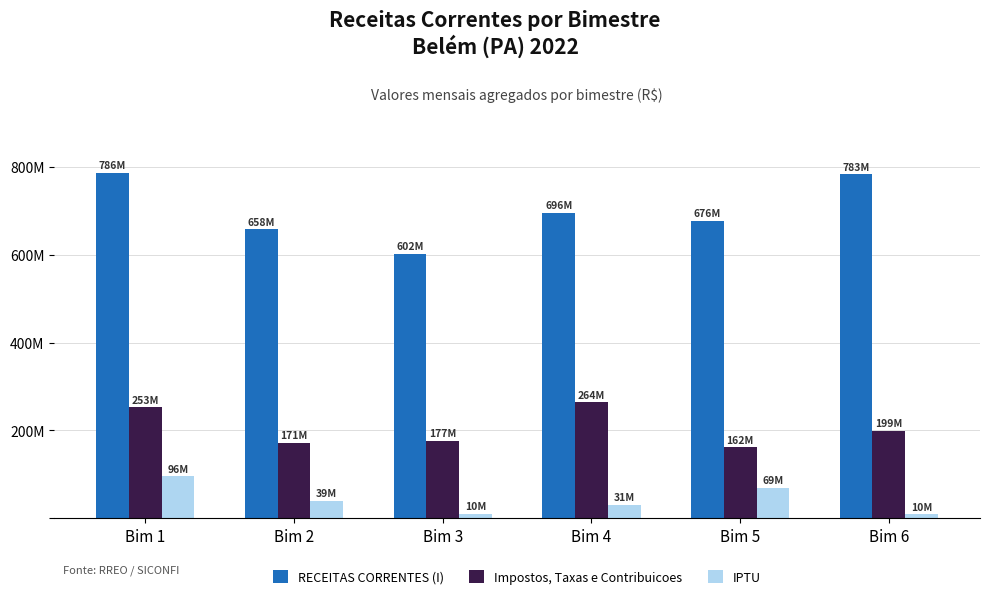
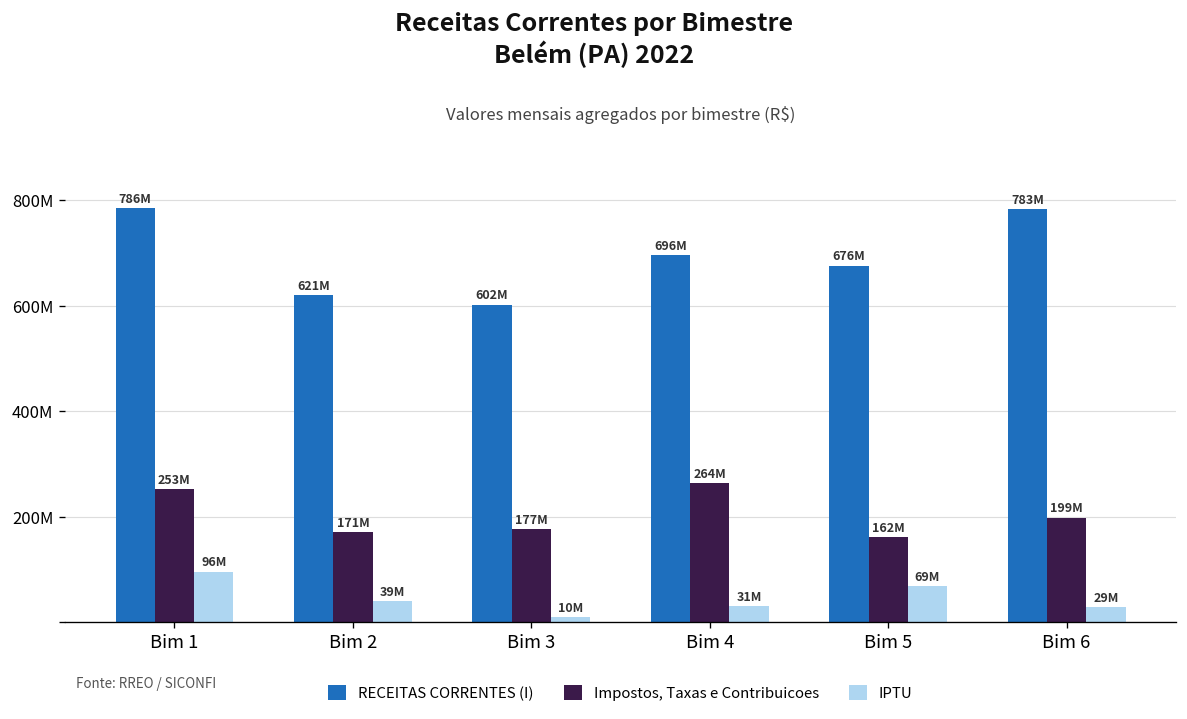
  {
    "RECEITAS CORRENTES (I)": {
      "Bim 1": "786M",
-     "Bim 2": "658M",
+     "Bim 2": "621M",
      "Bim 3": "602M",
      "Bim 4": "696M",
      "Bim 5": "676M",
      "Bim 6": "783M"
    },
    "Impostos, Taxas e Contribuicoes": {
      "Bim 1": "253M",
      "Bim 2": "171M",
      "Bim 3": "177M",
      "Bim 4": "264M",
      "Bim 5": "162M",
      "Bim 6": "199M"
    },
    "IPTU": {
      "Bim 1": "96M",
      "Bim 2": "39M",
      "Bim 3": "10M",
      "Bim 4": "31M",
      "Bim 5": "69M",
-     "Bim 6": "10M"
+     "Bim 6": "29M"
    }
  }
